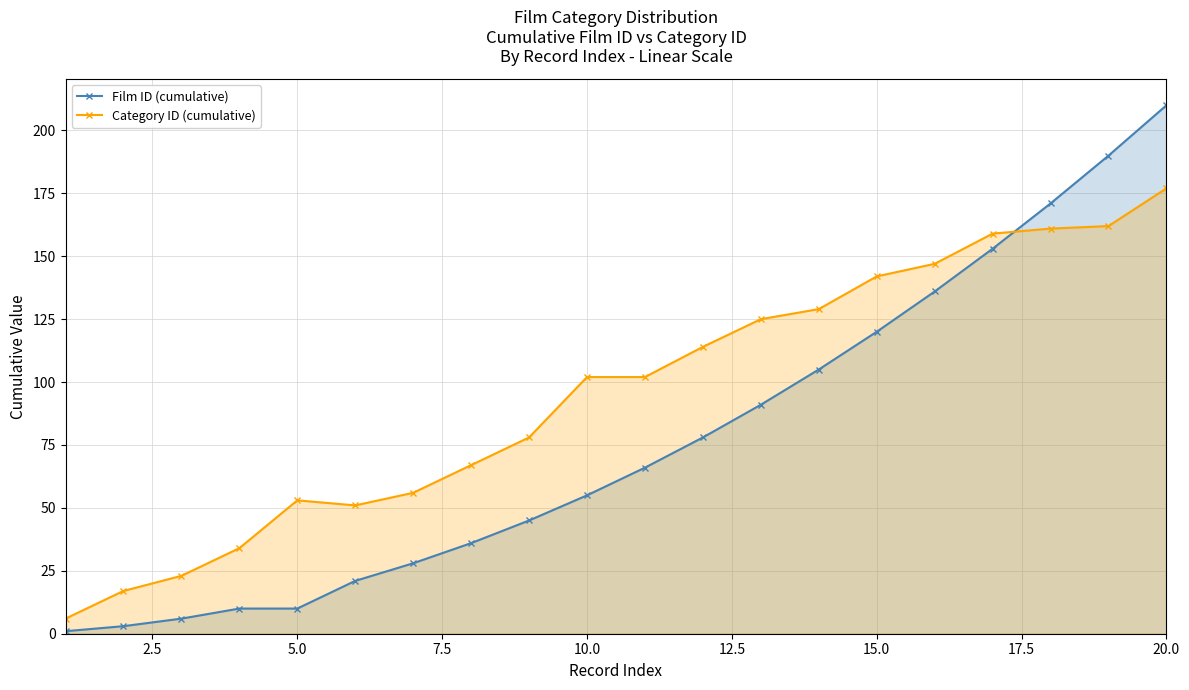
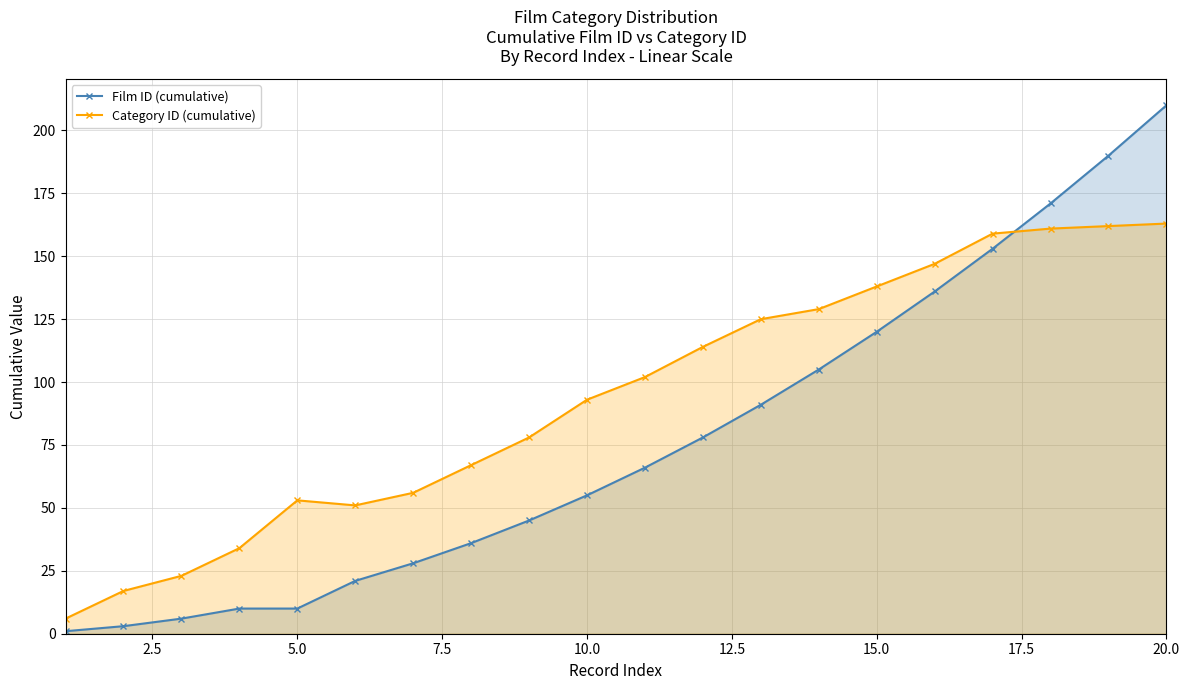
  {
    "Film ID (cumulative)": {
      "5.0": 10,
      "10.0": 55,
      "15.0": 120,
      "20.0": 210
    },
    "Category ID (cumulative)": {
      "5.0": 53,
-     "10.0": 102,
-     "15.0": 142,
-     "20.0": 177
+     "10.0": 93,
+     "15.0": 138,
+     "20.0": 163
    }
  }
